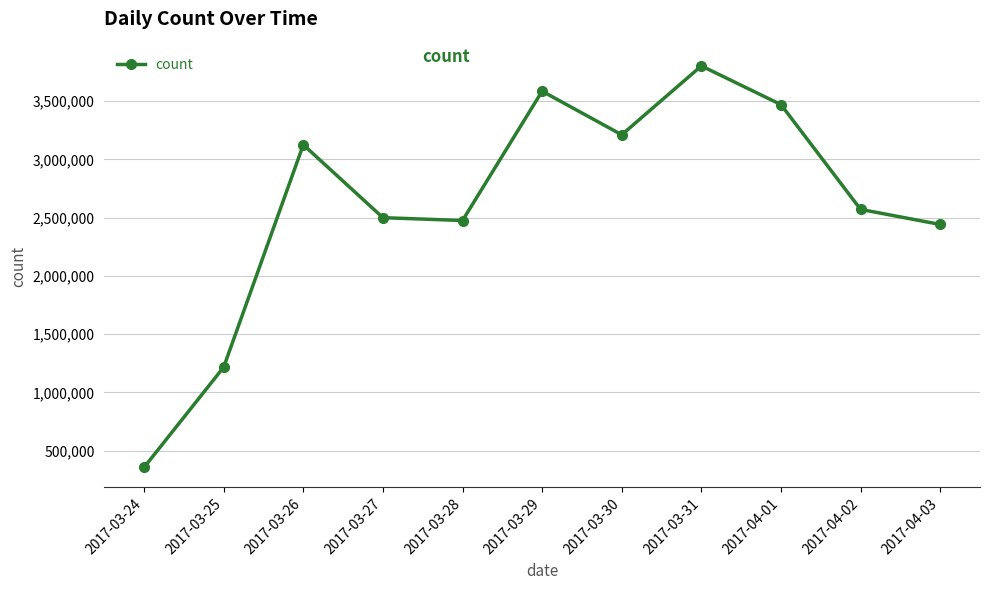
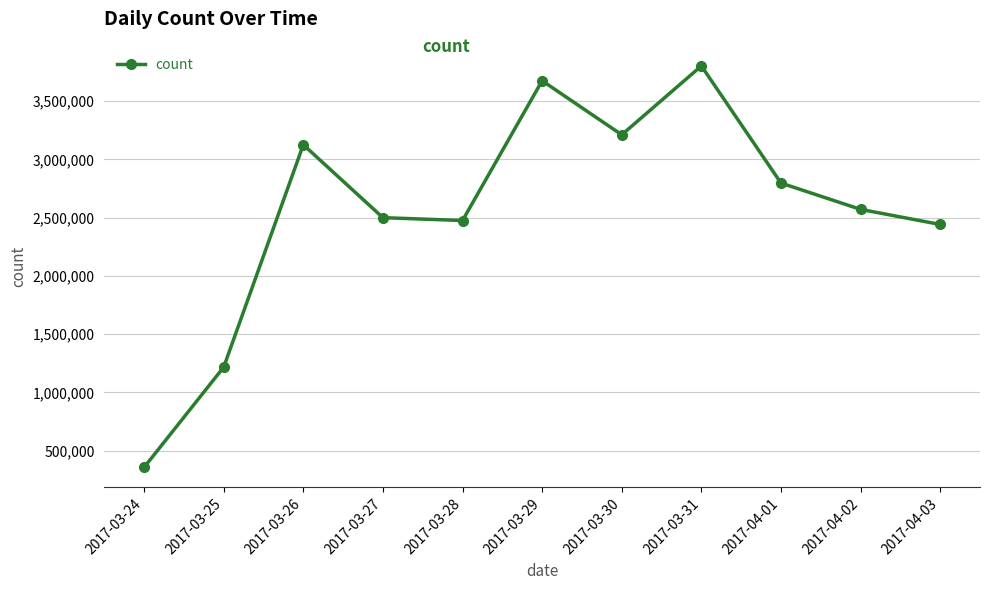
  {
    "2017-03-24": "360,000",
    "2017-03-25": "1,220,000",
    "2017-03-26": "3,130,000",
    "2017-03-27": "2,500,000",
    "2017-03-28": "2,480,000",
-   "2017-03-29": "3,590,000",
+   "2017-03-29": "3,680,000",
    "2017-03-30": "3,210,000",
    "2017-03-31": "3,800,000",
-   "2017-04-01": "3,470,000",
+   "2017-04-01": "2,800,000",
    "2017-04-02": "2,570,000",
    "2017-04-03": "2,440,000"
  }
